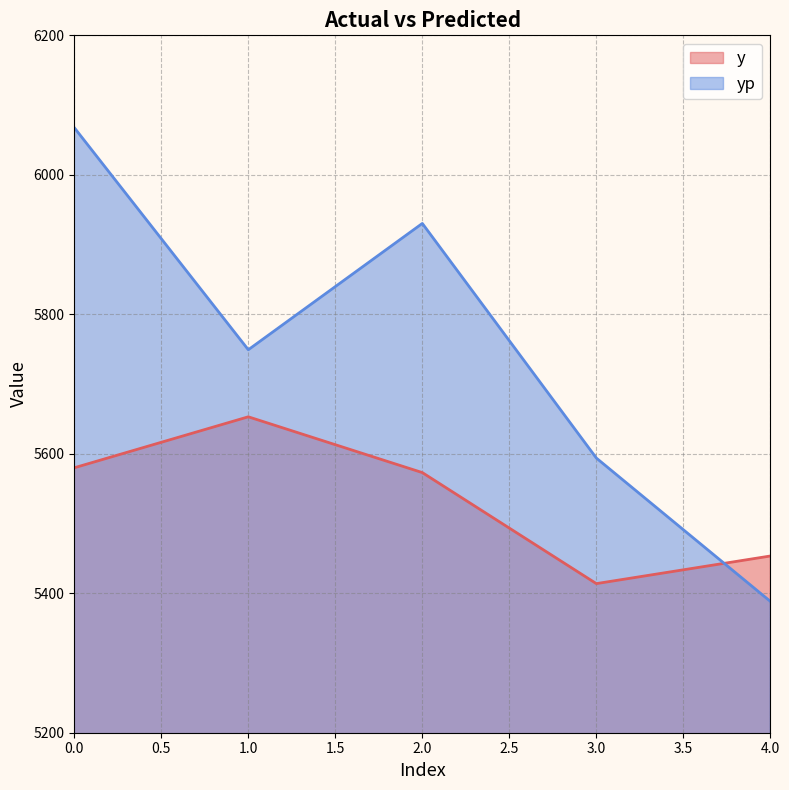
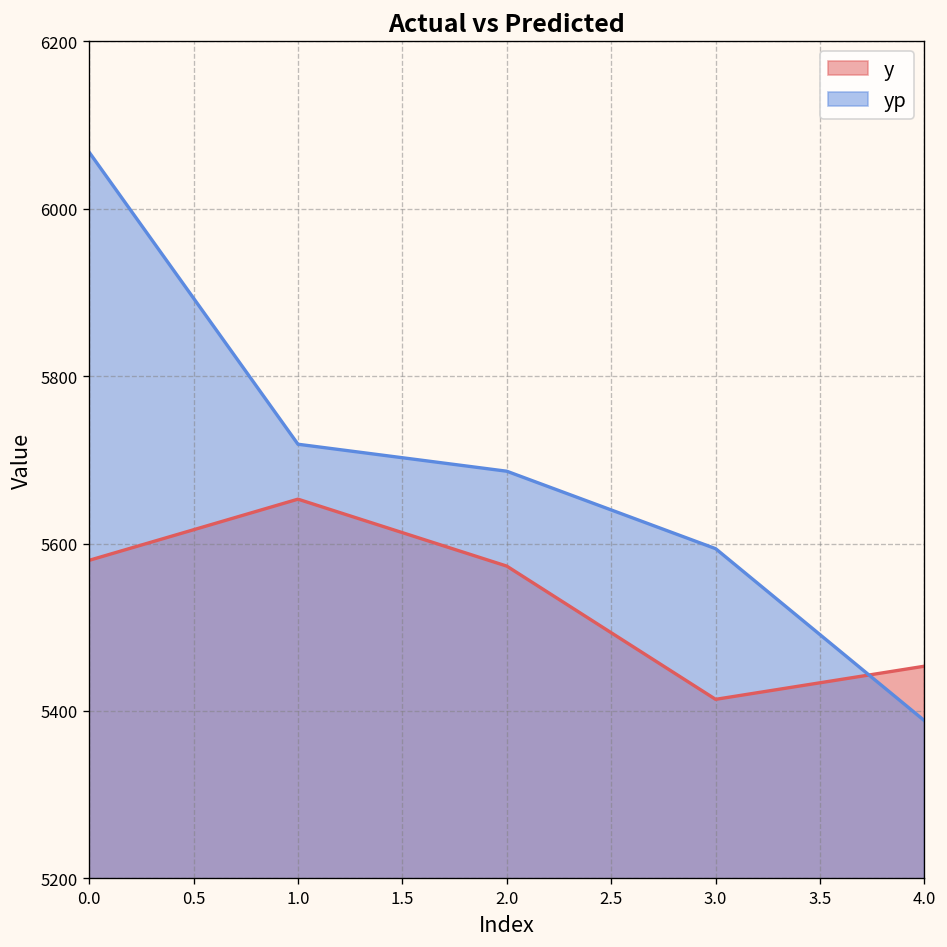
  {
    "y": {
      "0.0": 5580,
      "1.0": 5650,
      "2.0": 5570,
      "3.0": 5410,
      "4.0": 5450
    },
    "yp": {
      "0.0": 6070,
-     "1.0": 5750,
-     "2.0": 5930,
+     "1.0": 5720,
+     "2.0": 5690,
      "3.0": 5590,
      "4.0": 5390
    }
  }
